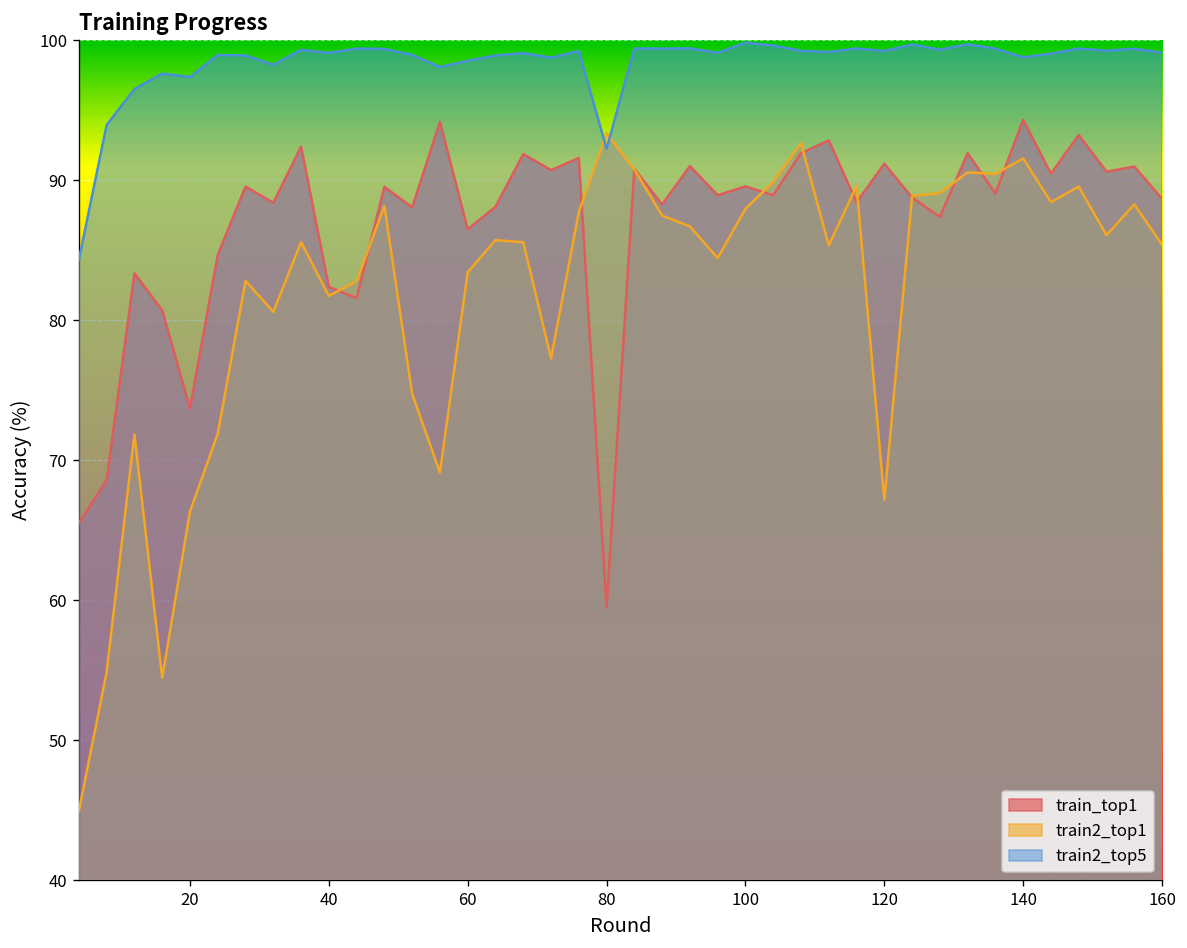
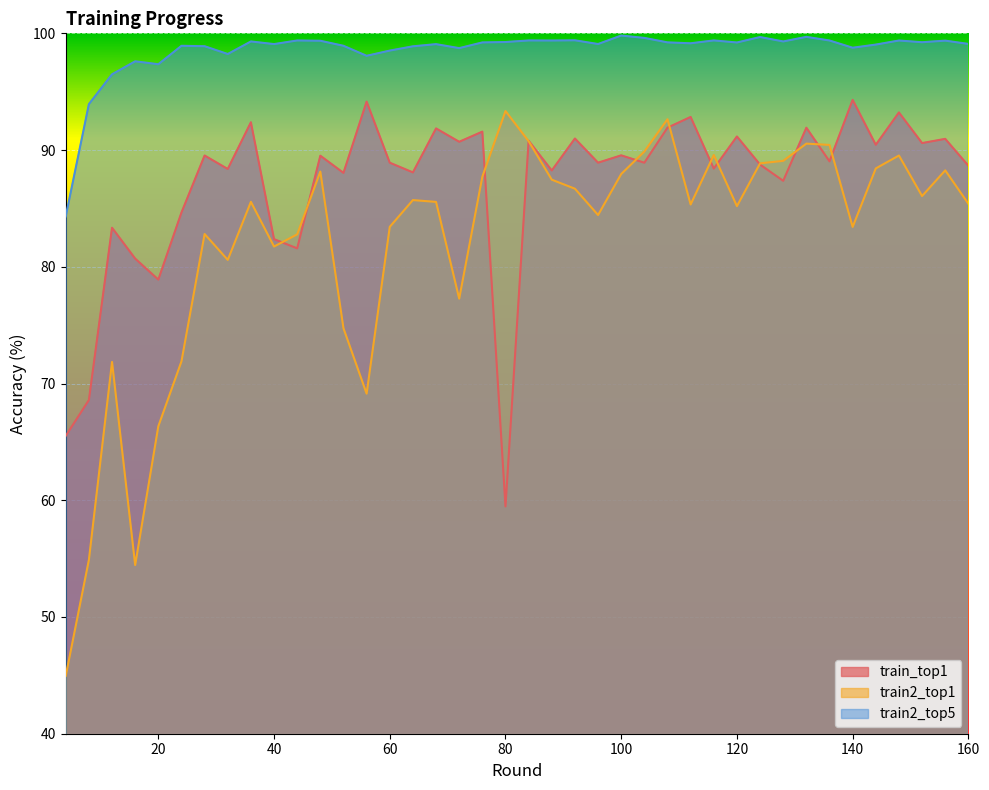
  {
    "train_top1": {
-     "20": 73.7,
+     "20": 78.9,
      "40": 82.4,
-     "60": 86.5,
+     "60": 88.9,
      "80": 59.5,
      "100": 89.5,
      "120": 91.2,
      "140": 94.3,
      "160": 88.7
    },
    "train2_top1": {
      "20": 66.3,
      "40": 81.7,
      "60": 83.4,
      "80": 93.3,
      "100": 87.9,
-     "120": 67.2,
-     "140": 91.5,
+     "120": 85.2,
+     "140": 83.4,
      "160": 85.4
    },
    "train2_top5": {
      "20": 97.4,
      "40": 99.1,
      "60": 98.5,
-     "80": 92.2,
+     "80": 99.3,
      "100": 99.8,
      "120": 99.2,
      "140": 98.8,
      "160": 99.1
    }
  }
